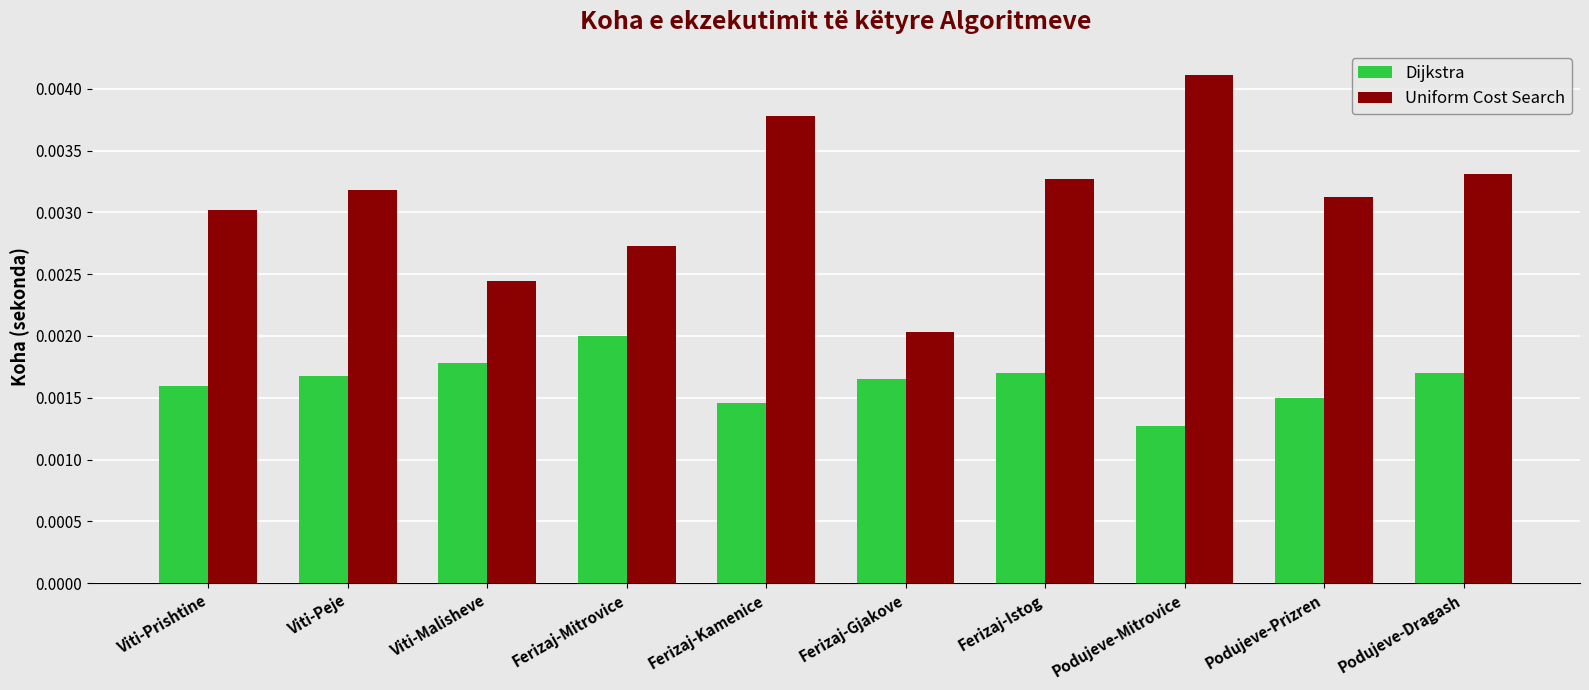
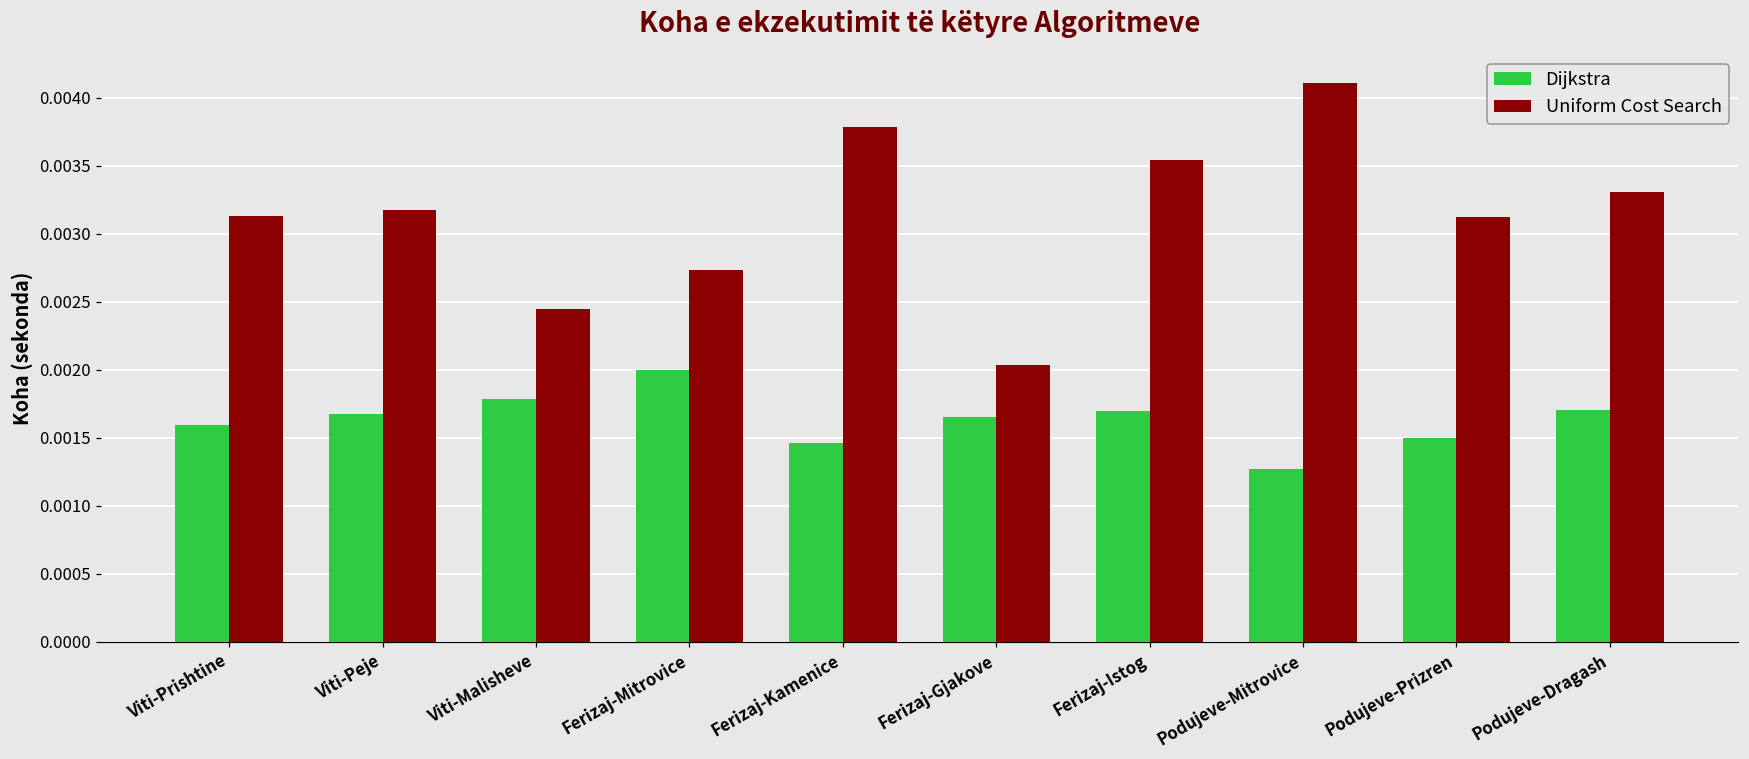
  {
    "Dijkstra": {
      "Viti-Prishtine": 0.00159,
      "Viti-Peje": 0.00167,
      "Viti-Malisheve": 0.00178,
      "Ferizaj-Mitrovice": 0.00200,
      "Ferizaj-Kamenice": 0.00146,
      "Ferizaj-Gjakove": 0.00165,
      "Ferizaj-Istog": 0.00170,
      "Podujeve-Mitrovice": 0.00127,
      "Podujeve-Prizren": 0.00150,
      "Podujeve-Dragash": 0.00170
    },
    "Uniform Cost Search": {
-     "Viti-Prishtine": 0.00302,
+     "Viti-Prishtine": 0.00313,
      "Viti-Peje": 0.00318,
      "Viti-Malisheve": 0.00244,
      "Ferizaj-Mitrovice": 0.00273,
      "Ferizaj-Kamenice": 0.00378,
      "Ferizaj-Gjakove": 0.00204,
-     "Ferizaj-Istog": 0.00327,
+     "Ferizaj-Istog": 0.00354,
      "Podujeve-Mitrovice": 0.00411,
      "Podujeve-Prizren": 0.00312,
      "Podujeve-Dragash": 0.00331
    }
  }
